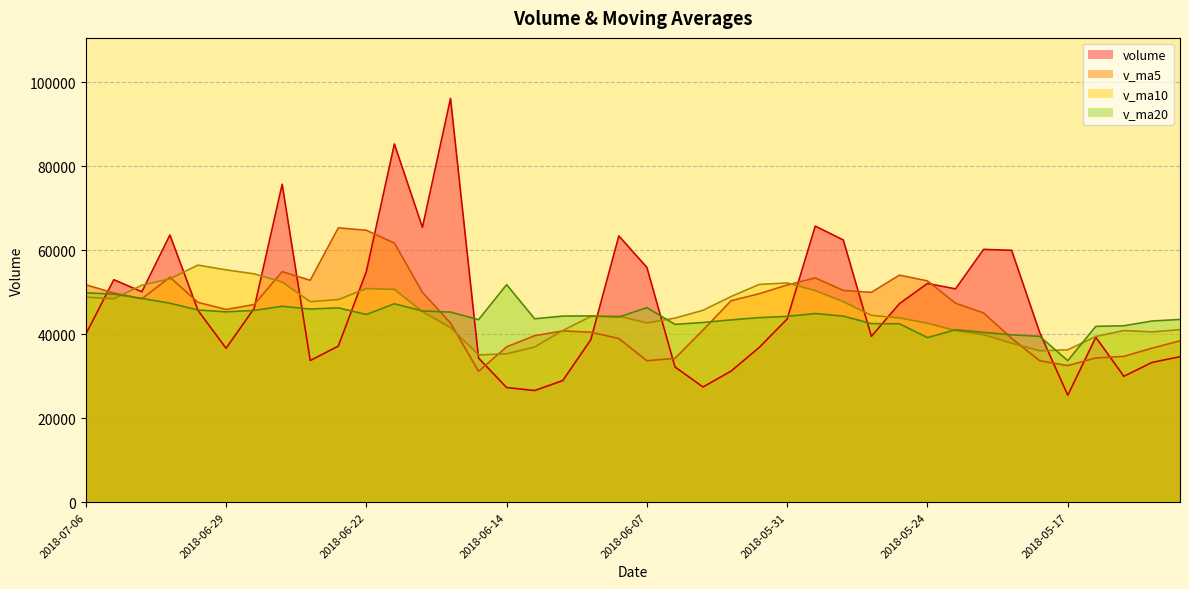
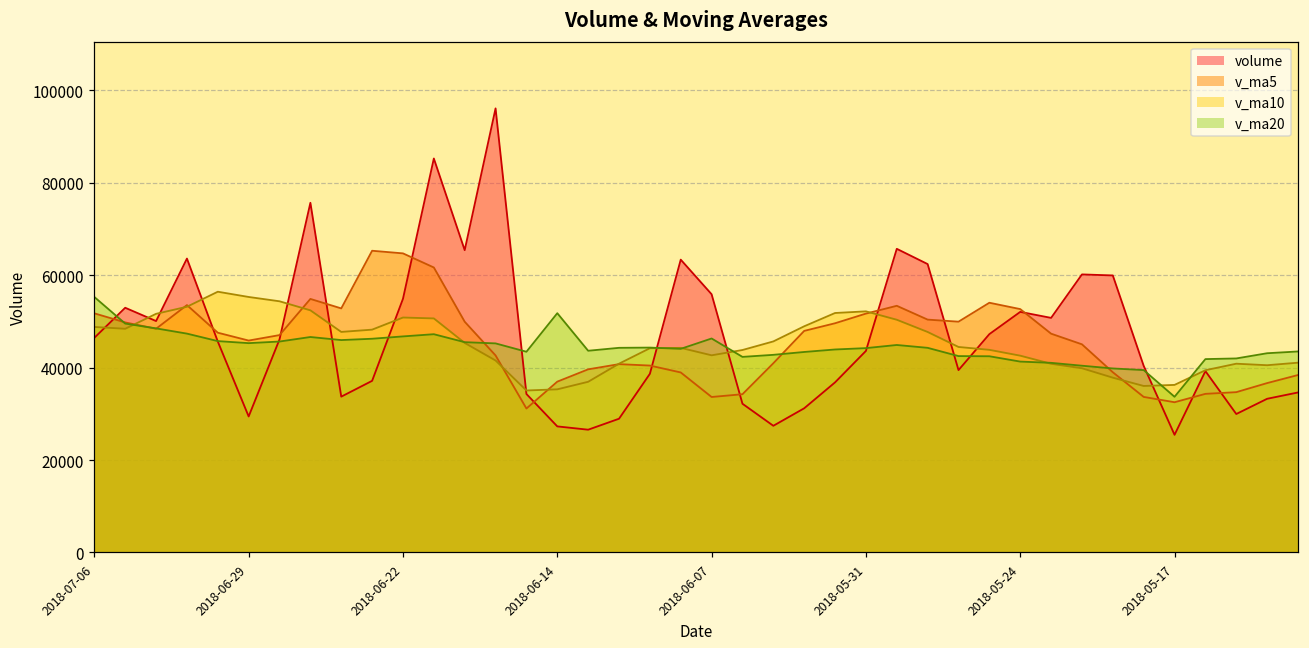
  {
    "volume": {
-     "2018-07-06": 40000,
-     "2018-06-29": 37000,
+     "2018-07-06": 46000,
+     "2018-06-29": 29000,
      "2018-06-22": 55000,
      "2018-06-14": 27000,
      "2018-06-07": 56000,
      "2018-05-17": 25000
    },
    "v_ma20": {
-     "2018-07-06": 50000,
-     "2018-06-22": 45000,
+     "2018-07-06": 55000,
+     "2018-06-22": 47000,
      "2018-06-14": 52000,
      "2018-06-07": 46000,
-     "2018-05-24": 39000,
+     "2018-05-24": 41000,
      "2018-05-17": 34000
    }
  }
